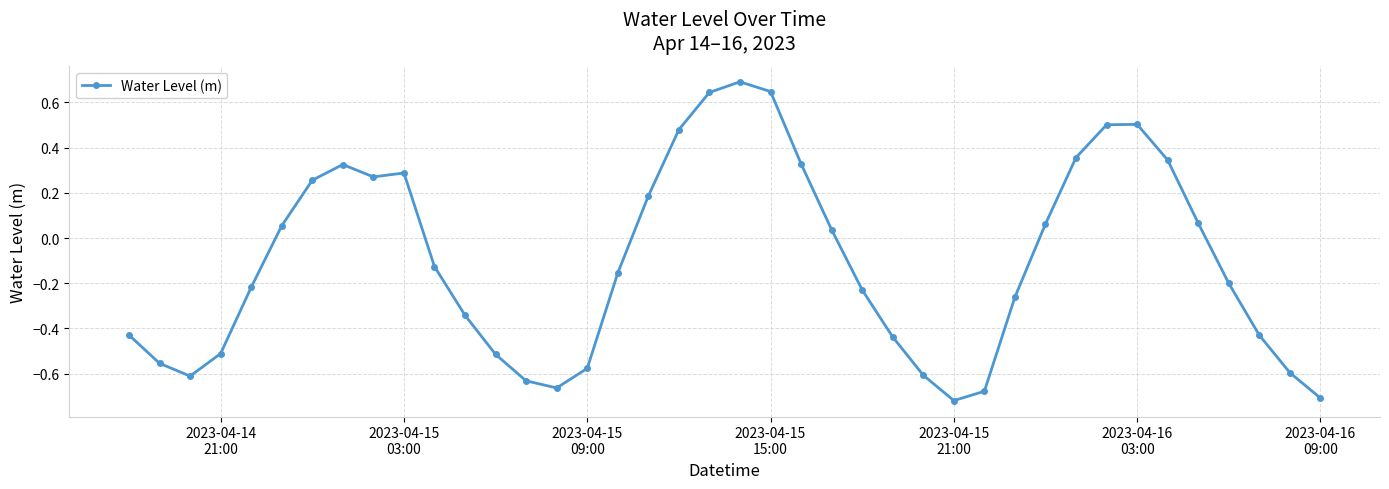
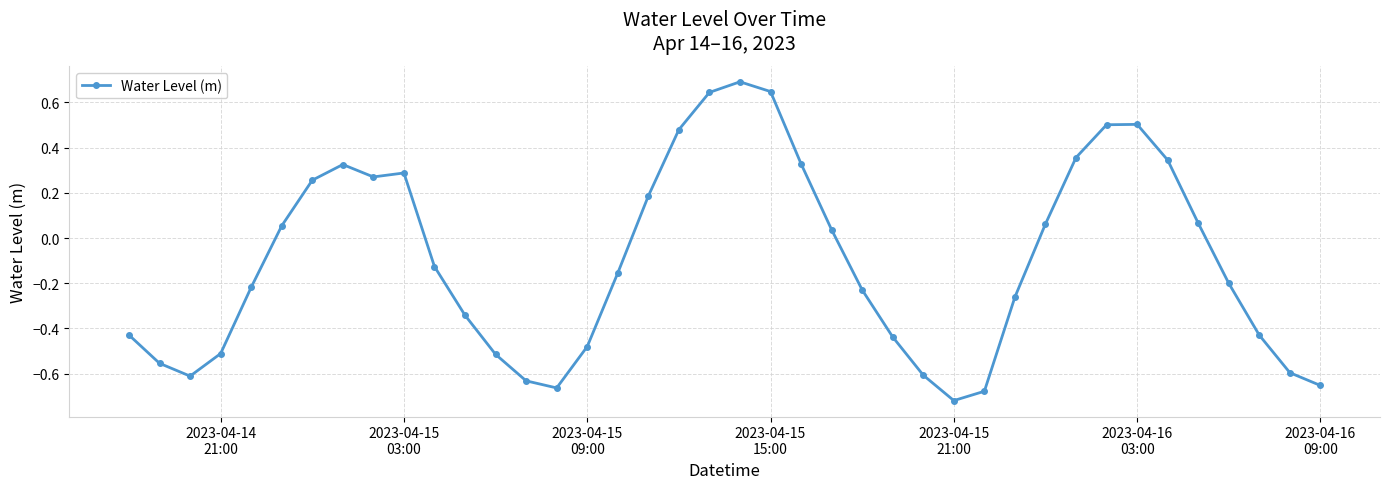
  {
    "2023-04-14 21:00": -0.51,
    "2023-04-15 03:00": 0.29,
-   "2023-04-15 09:00": -0.58,
+   "2023-04-15 09:00": -0.48,
    "2023-04-15 15:00": 0.65,
    "2023-04-15 21:00": -0.72,
    "2023-04-16 03:00": 0.50,
-   "2023-04-16 09:00": -0.71
+   "2023-04-16 09:00": -0.65
  }
